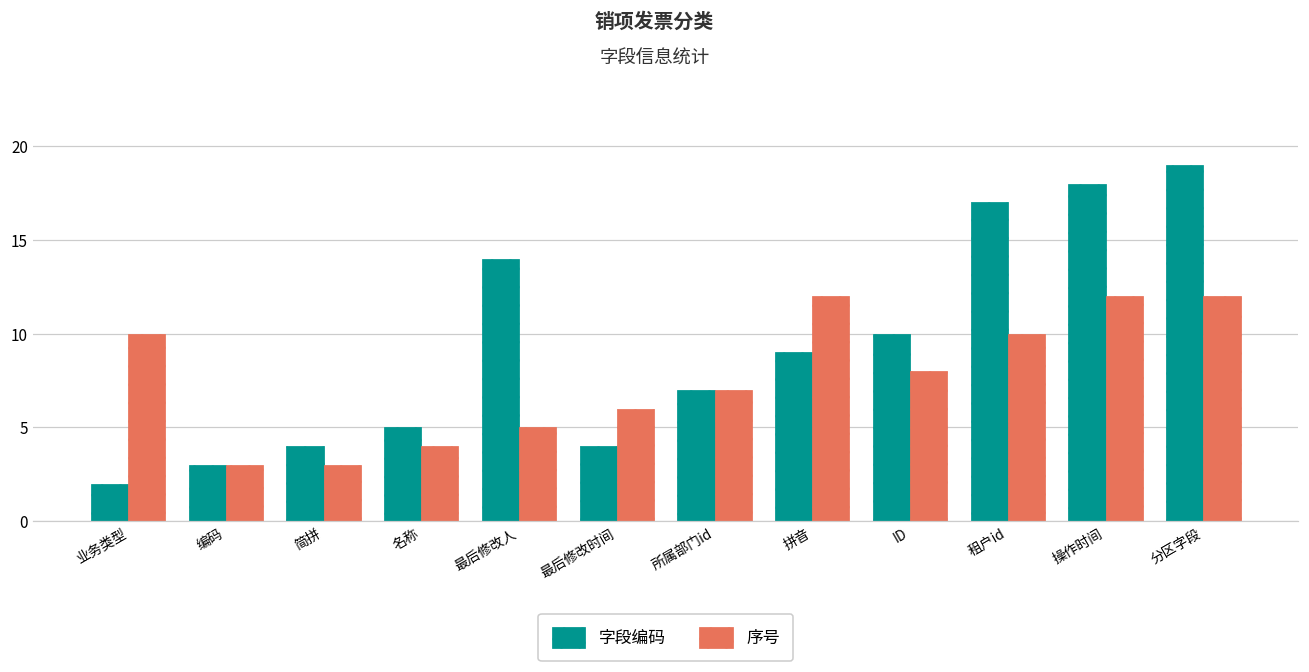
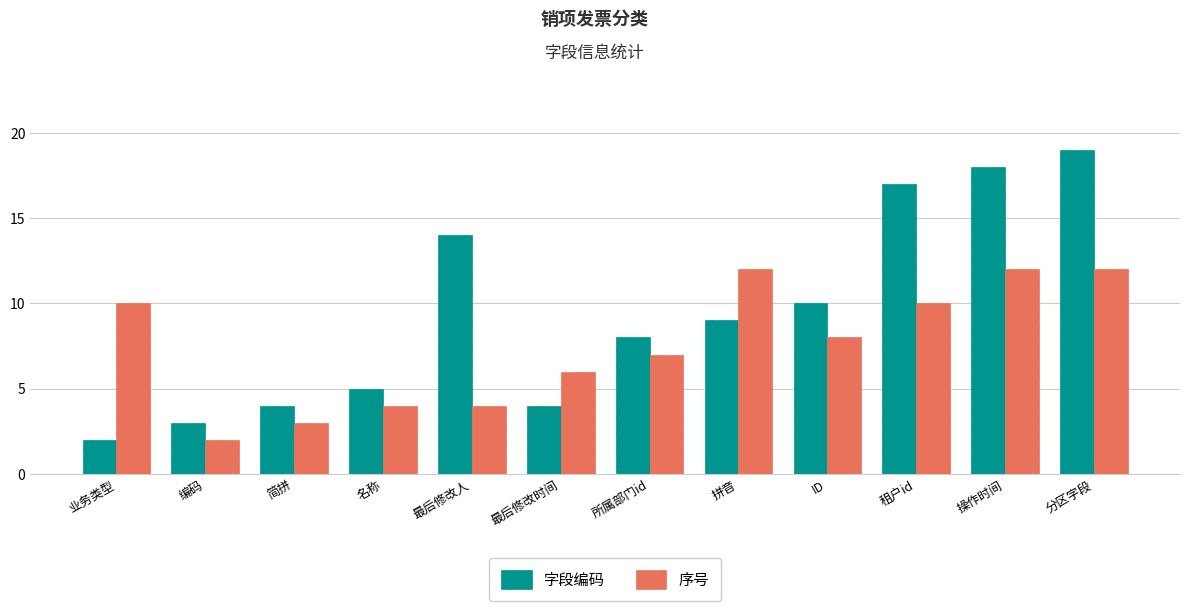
  {
    "字段编码": {
      "业务类型": 2,
      "编码": 3,
      "简拼": 4,
      "名称": 5,
      "最后修改人": 14,
      "最后修改时间": 4,
-     "所属部门id": 7,
+     "所属部门id": 8,
      "拼音": 9,
      "ID": 10,
      "租户id": 17,
      "操作时间": 18,
      "分区字段": 19
    },
    "序号": {
      "业务类型": 10,
-     "编码": 3,
+     "编码": 2,
      "简拼": 3,
      "名称": 4,
-     "最后修改人": 5,
+     "最后修改人": 4,
      "最后修改时间": 6,
      "所属部门id": 7,
      "拼音": 12,
      "ID": 8,
      "租户id": 10,
      "操作时间": 12,
      "分区字段": 12
    }
  }
